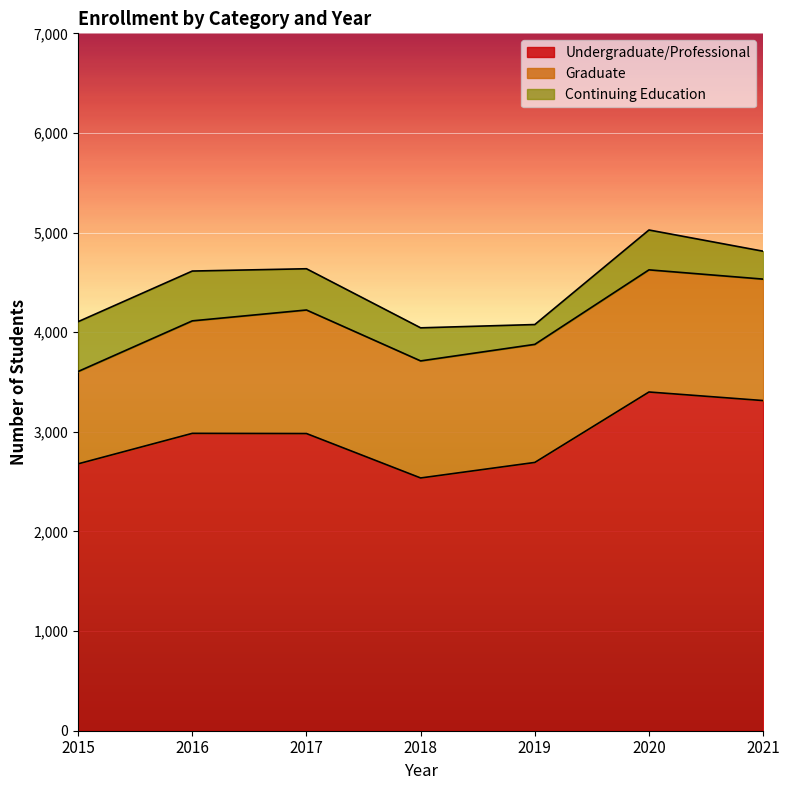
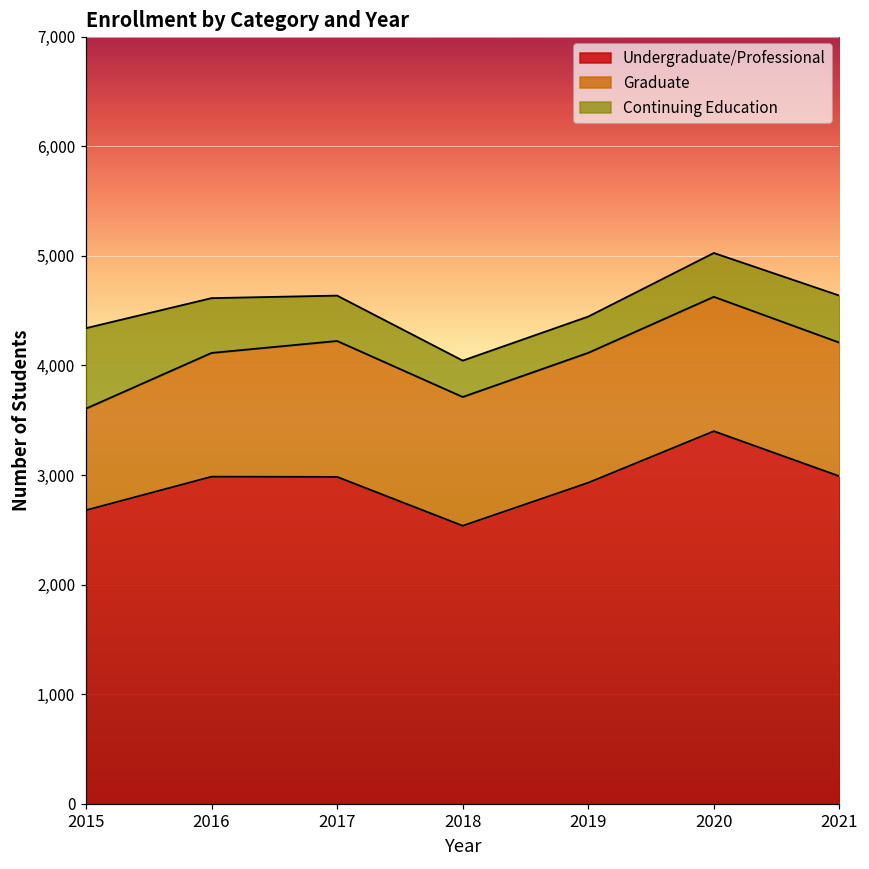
  {
    "Undergraduate/Professional": {
      "2015": "2,700",
      "2016": "3,000",
      "2017": "3,000",
      "2018": "2,500",
-     "2019": "2,700",
+     "2019": "2,900",
      "2020": "3,400",
-     "2021": "3,300"
+     "2021": "3,000"
    },
    "Graduate": {
      "2015": "900",
      "2016": "1,100",
      "2017": "1,200",
      "2018": "1,200",
      "2019": "1,200",
      "2020": "1,200",
      "2021": "1,200"
    },
    "Continuing Education": {
-     "2015": "500",
+     "2015": "700",
      "2016": "500",
      "2017": "400",
      "2018": "300",
-     "2019": "200",
+     "2019": "300",
      "2020": "400",
-     "2021": "300"
+     "2021": "400"
    }
  }
